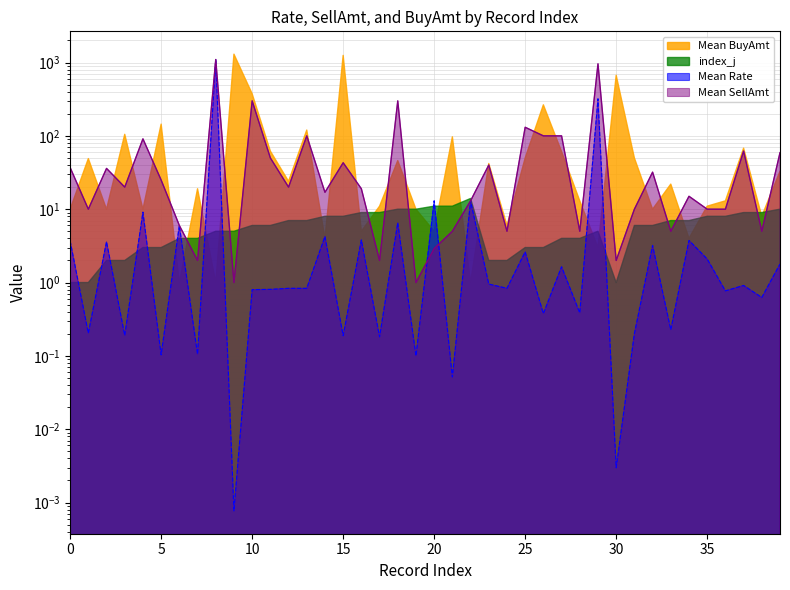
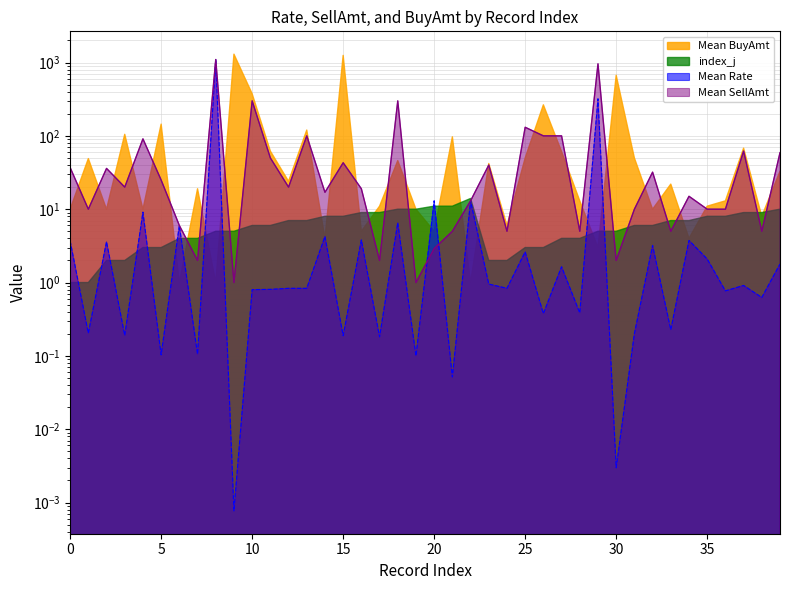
  {
    "Mean BuyAmt": {
      "0": 10,
      "5": 140,
      "10": 400,
      "15": 1300,
      "20": 5,
      "25": 50,
      "30": 700,
      "35": 11
    },
    "index_j": {
      "0": 1,
      "5": 3,
      "10": 6,
      "15": 8,
      "20": 11,
      "25": 3,
-     "30": 1,
+     "30": 5,
      "35": 8
    },
    "Mean Rate": {
      "0": 4,
      "5": 0.10,
      "10": 0.8,
      "15": 0.19,
      "20": 13,
      "25": 2.6,
      "30": 0.0030,
      "35": 2
    },
    "Mean SellAmt": {
      "0": 40,
      "5": 25,
      "10": 300,
      "15": 40,
      "20": 3,
      "25": 130,
      "30": 2,
      "35": 10
    }
  }
